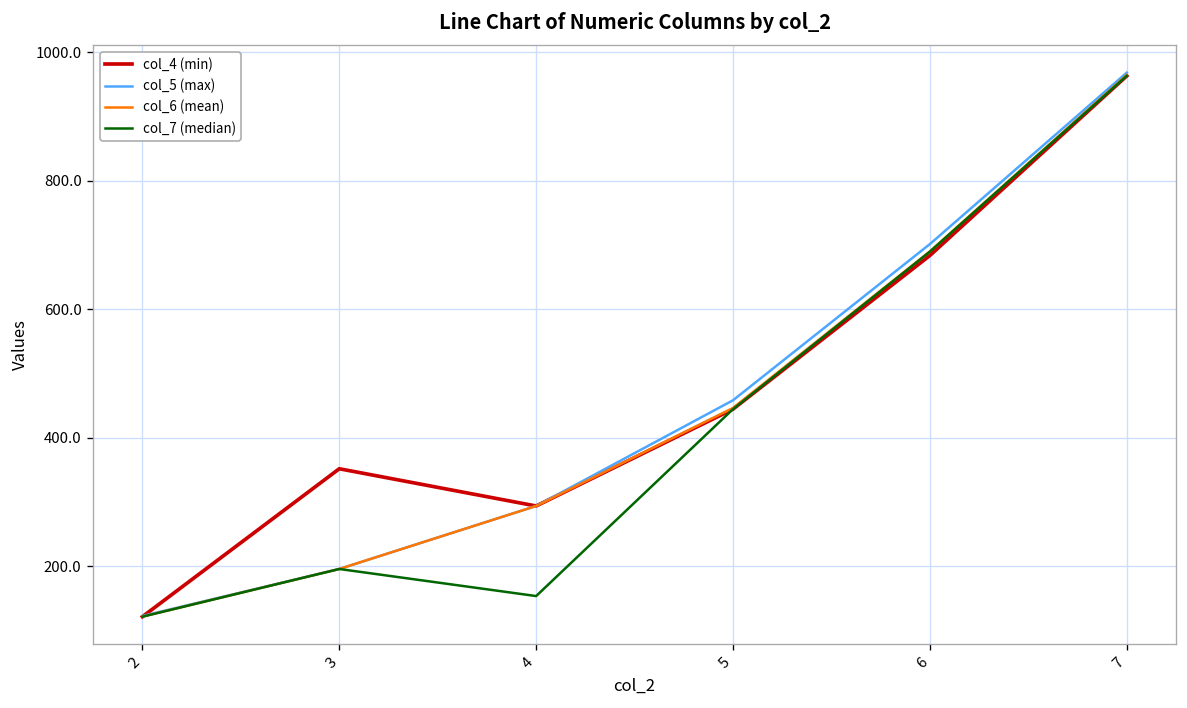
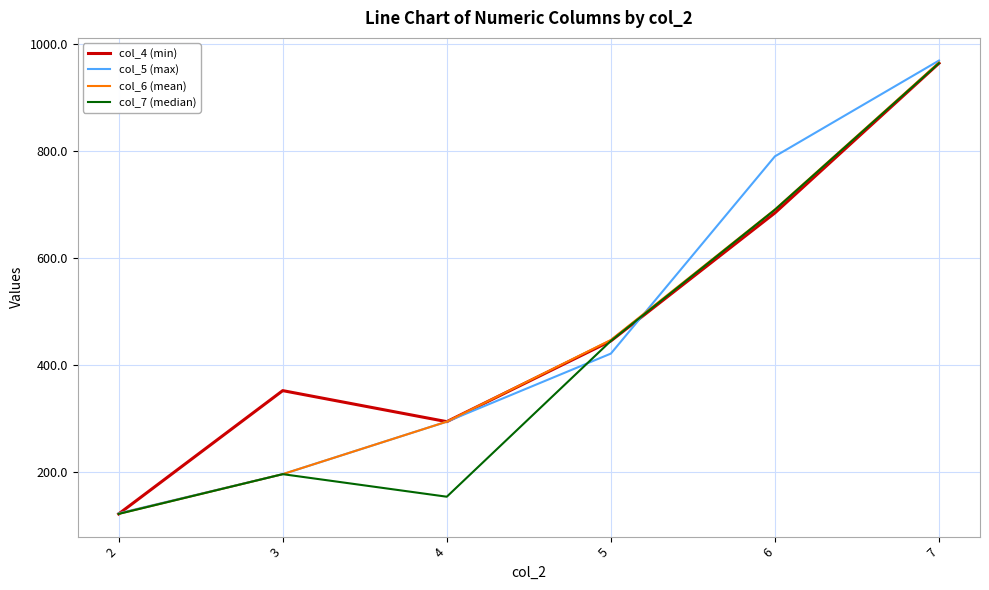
  {
    "col_4 (min)": {
      "3": 350,
      "6": 680
    },
    "col_5 (max)": {
-     "5": 460,
-     "6": 700
+     "5": 420,
+     "6": 790
    },
    "col_7 (median)": {
      "4": 150
    }
  }
